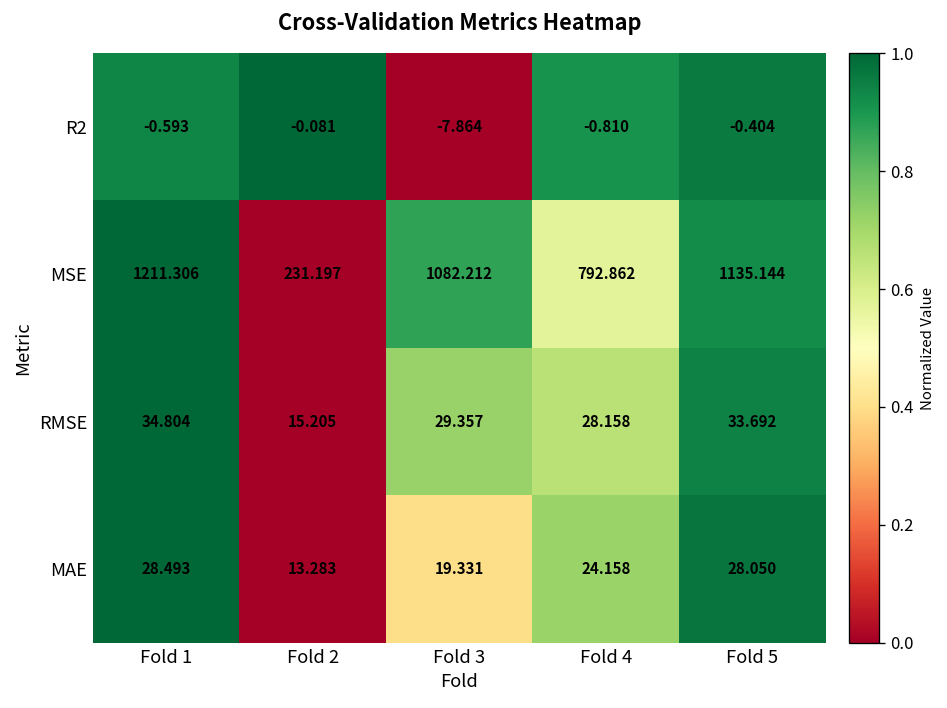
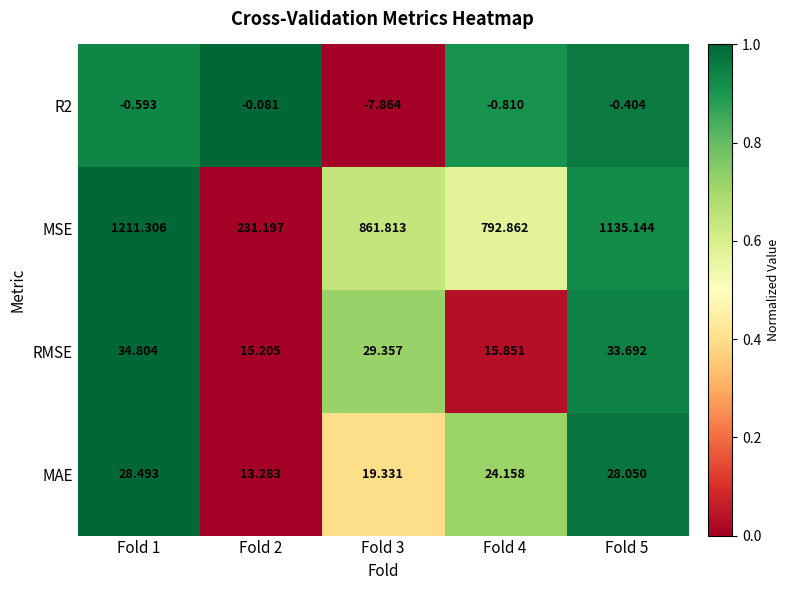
  {
    "R2": {
      "Fold 1": -0.593,
      "Fold 2": -0.081,
      "Fold 3": -7.864,
      "Fold 4": -0.810,
      "Fold 5": -0.404
    },
    "MSE": {
      "Fold 1": 1211.306,
      "Fold 2": 231.197,
-     "Fold 3": 1082.212,
+     "Fold 3": 861.813,
      "Fold 4": 792.862,
      "Fold 5": 1135.144
    },
    "RMSE": {
      "Fold 1": 34.804,
      "Fold 2": 15.205,
      "Fold 3": 29.357,
-     "Fold 4": 28.158,
+     "Fold 4": 15.851,
      "Fold 5": 33.692
    },
    "MAE": {
      "Fold 1": 28.493,
      "Fold 2": 13.283,
      "Fold 3": 19.331,
      "Fold 4": 24.158,
      "Fold 5": 28.050
    }
  }
